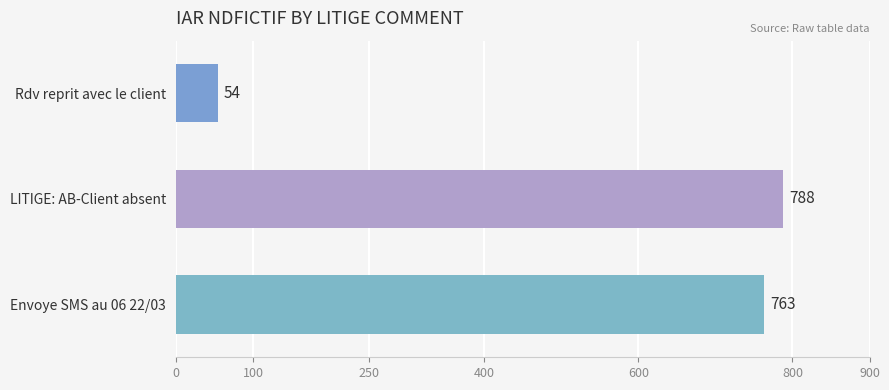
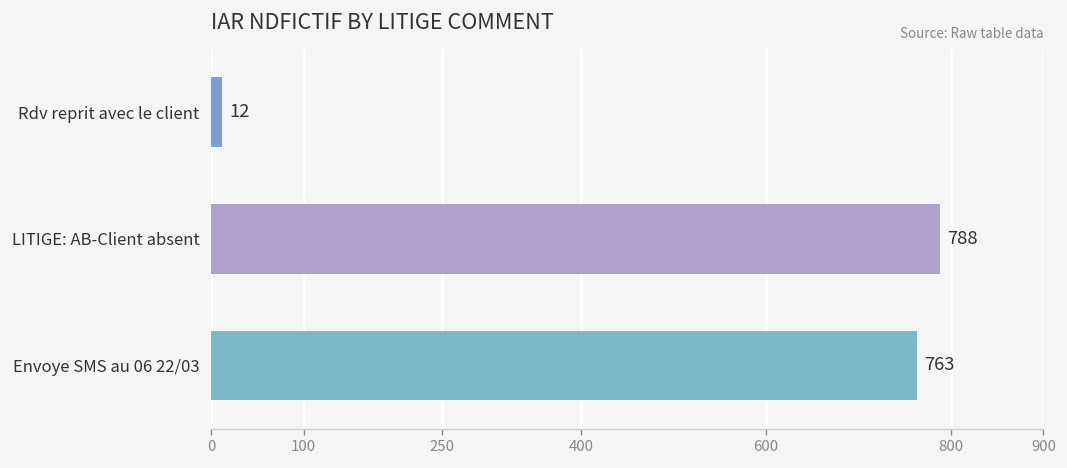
  {
-   "Rdv reprit avec le client": 54,
+   "Rdv reprit avec le client": 12,
    "LITIGE: AB-Client absent": 788,
    "Envoye SMS au 06 22/03": 763
  }
